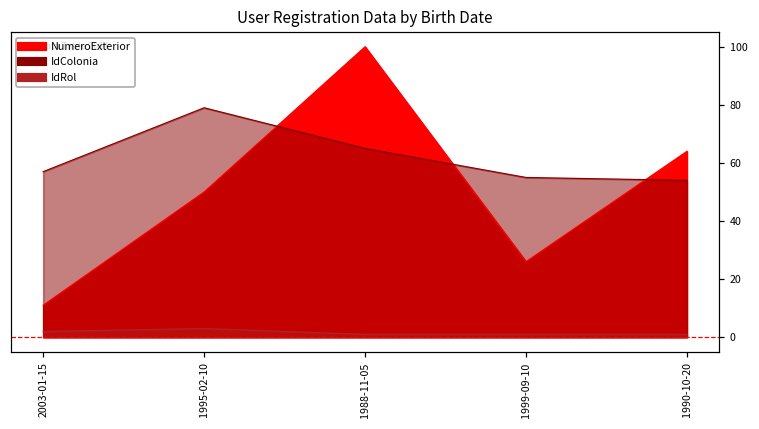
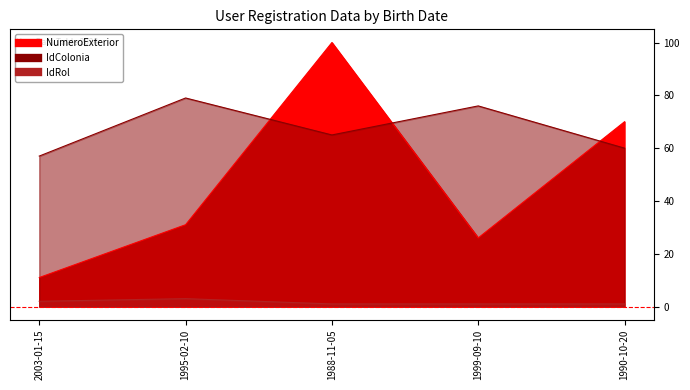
  {
    "NumeroExterior": {
      "2003-01-15": 11,
-     "1995-02-10": 50,
+     "1995-02-10": 31,
      "1988-11-05": 100,
      "1999-09-10": 26,
-     "1990-10-20": 64
+     "1990-10-20": 70
    },
    "IdColonia": {
      "2003-01-15": 57,
      "1995-02-10": 79,
      "1988-11-05": 65,
-     "1999-09-10": 55,
-     "1990-10-20": 54
+     "1999-09-10": 76,
+     "1990-10-20": 60
    },
    "IdRol": {
      "2003-01-15": 2,
      "1995-02-10": 3,
      "1988-11-05": 1,
      "1999-09-10": 1,
      "1990-10-20": 1
    }
  }
